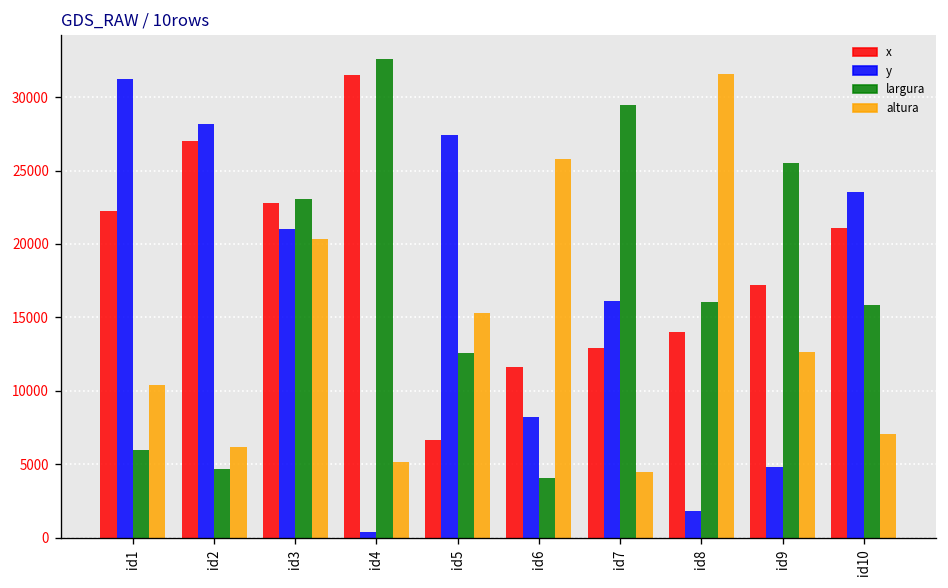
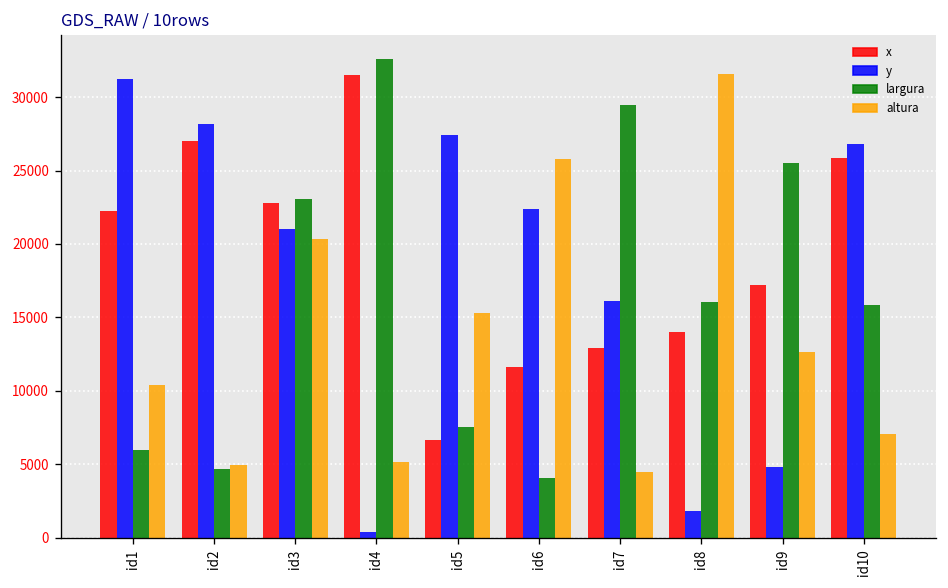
  {
    "x": {
      "id1": 22300,
      "id2": 27000,
      "id3": 22800,
      "id4": 31500,
      "id5": 6700,
      "id6": 11600,
      "id7": 12900,
      "id8": 14000,
      "id9": 17200,
-     "id10": 21100
+     "id10": 25800
    },
    "y": {
      "id1": 31200,
      "id2": 28100,
      "id3": 21000,
      "id4": 400,
      "id5": 27400,
-     "id6": 8200,
+     "id6": 22400,
      "id7": 16100,
      "id8": 1800,
      "id9": 4800,
-     "id10": 23500
+     "id10": 26800
    },
    "largura": {
      "id1": 6000,
      "id2": 4700,
      "id3": 23100,
      "id4": 32600,
-     "id5": 12600,
+     "id5": 7600,
      "id6": 4000,
      "id7": 29500,
      "id8": 16000,
      "id9": 25500,
      "id10": 15800
    },
    "altura": {
      "id1": 10400,
-     "id2": 6200,
+     "id2": 4900,
      "id3": 20300,
      "id4": 5100,
      "id5": 15300,
      "id6": 25800,
      "id7": 4500,
      "id8": 31500,
      "id9": 12700,
      "id10": 7000
    }
  }
